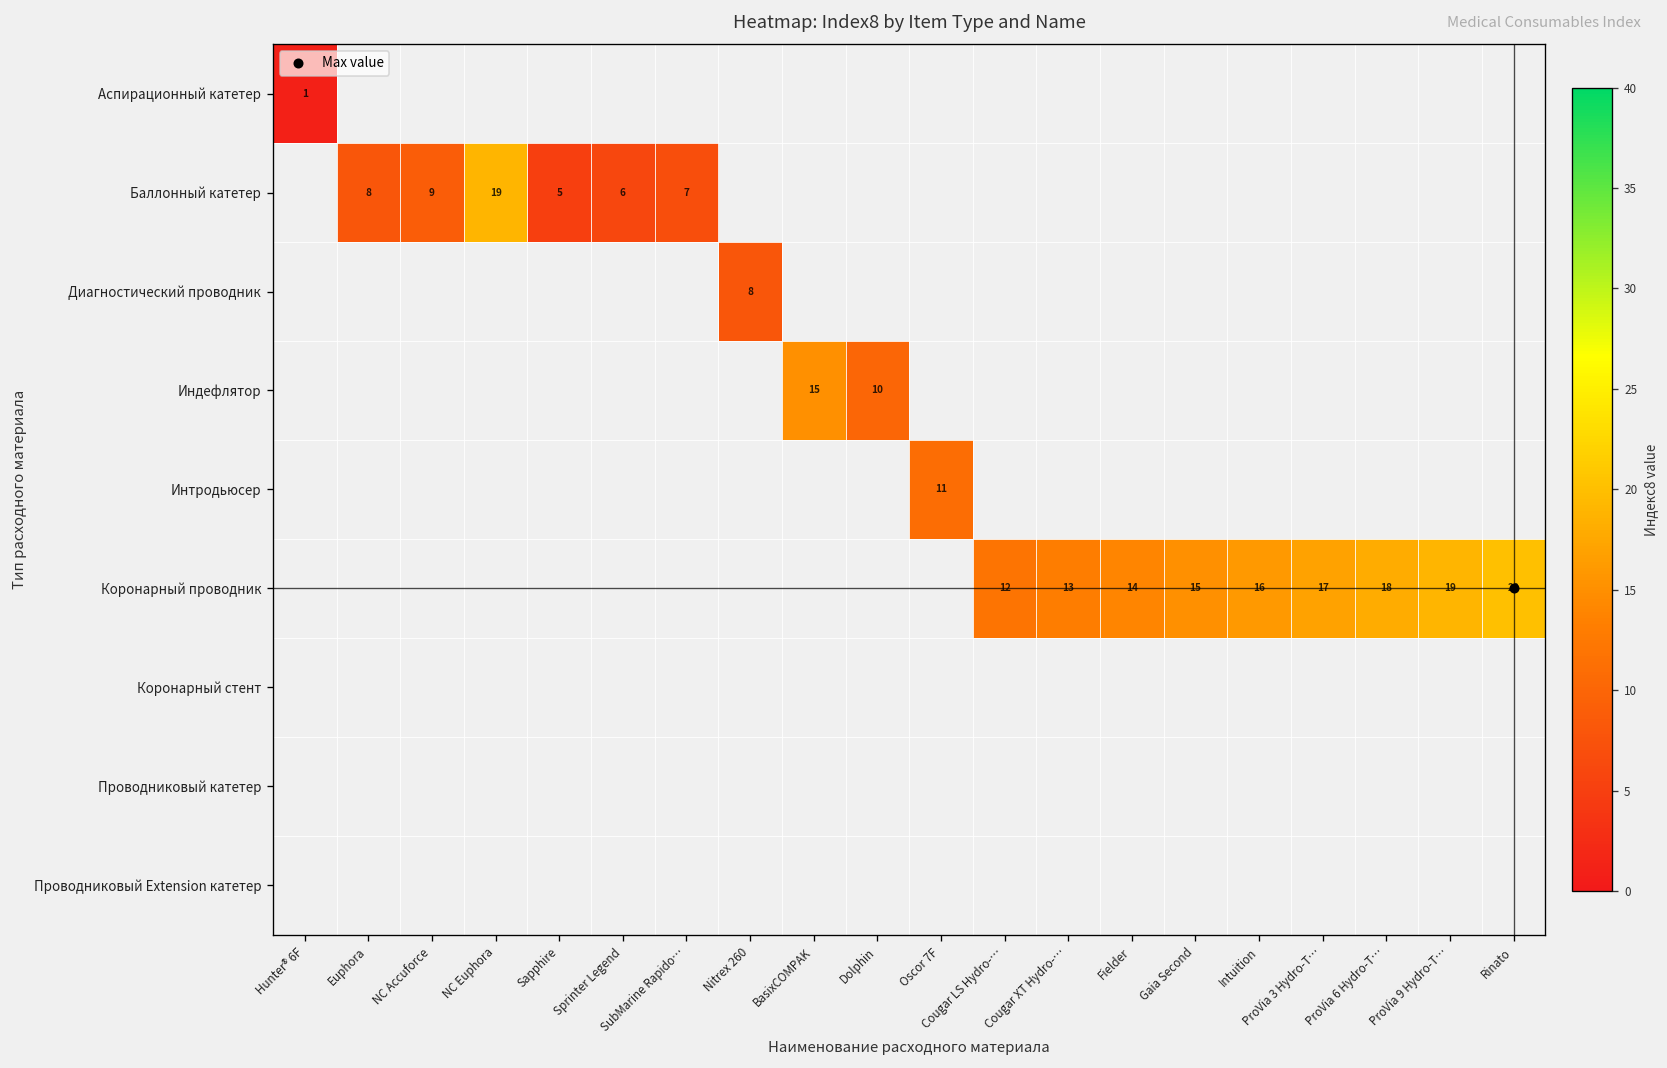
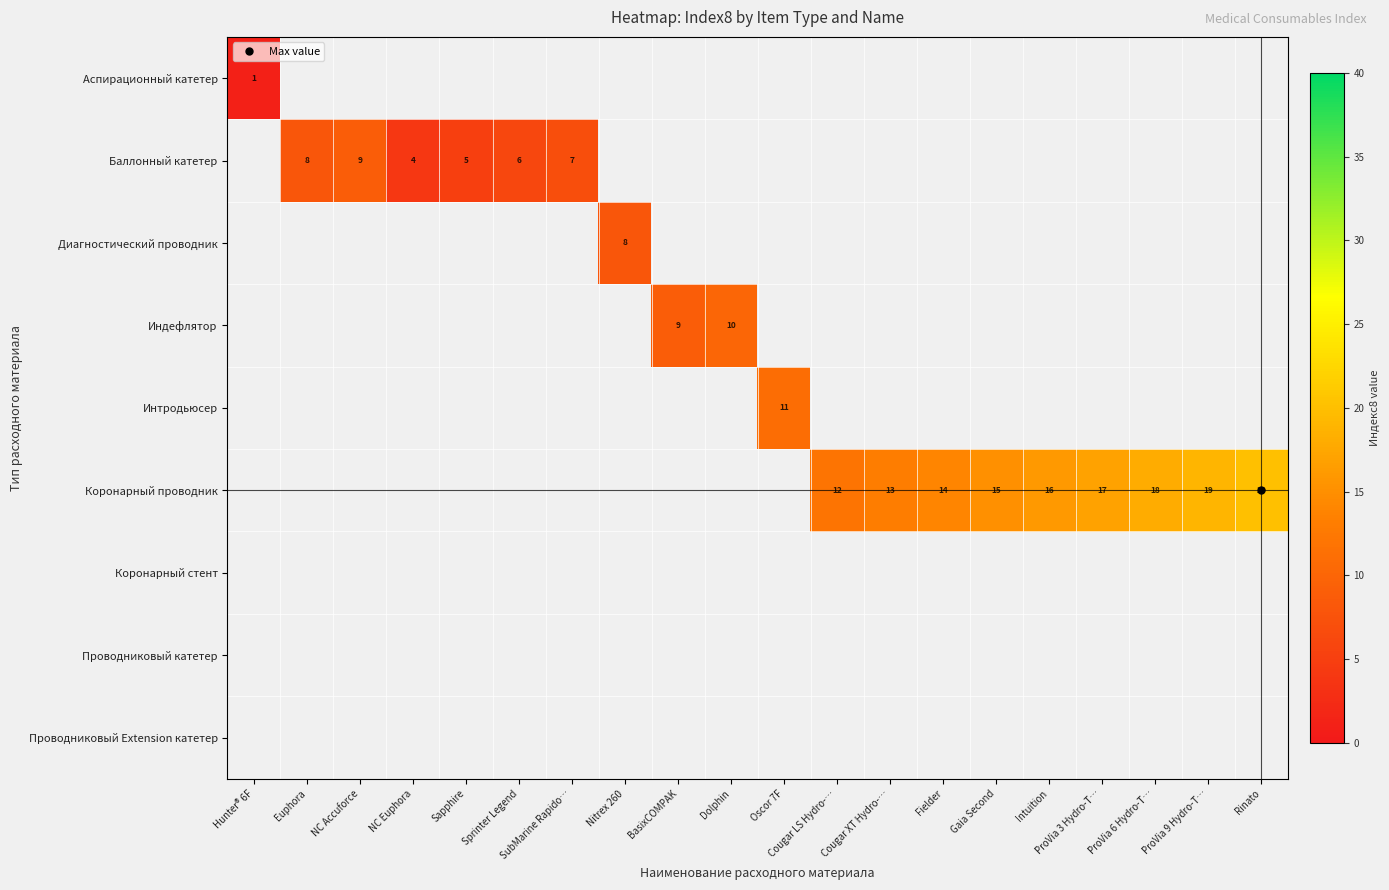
  {
    "Аспирационный катетер": {
      "Hunter® 6F": 1
    },
    "Баллонный катетер": {
      "Euphora": 8,
      "NC Accuforce": 9,
-     "NC Euphora": 19,
+     "NC Euphora": 4,
      "Sapphire": 5,
      "Sprinter Legend": 6,
      "SubMarine Rapido…": 7
    },
    "Диагностический проводник": {
      "Nitrex 260": 8
    },
    "Индефлятор": {
-     "BasixCOMPAK": 15,
+     "BasixCOMPAK": 9,
      "Dolphin": 10
    },
    "Интродьюсер": {
      "Oscor 7F": 11
    },
    "Коронарный проводник": {
      "Cougar LS Hydro-…": 12,
      "Cougar XT Hydro-…": 13,
      "Fielder": 14,
      "Gaia Second": 15,
      "Intuition": 16,
      "ProVia 3 Hydro-T…": 17,
      "ProVia 6 Hydro-T…": 18,
      "ProVia 9 Hydro-T…": 19
    }
  }
